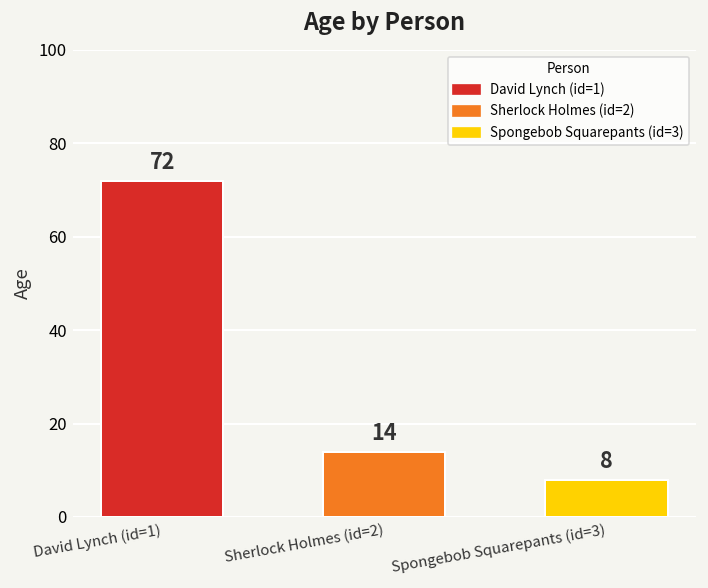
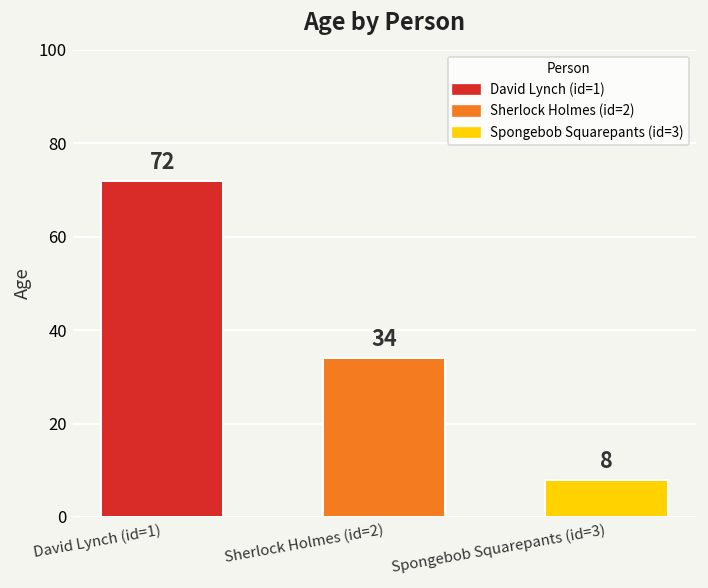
  {
    "David Lynch (id=1)": 72,
-   "Sherlock Holmes (id=2)": 14,
+   "Sherlock Holmes (id=2)": 34,
    "Spongebob Squarepants (id=3)": 8
  }
